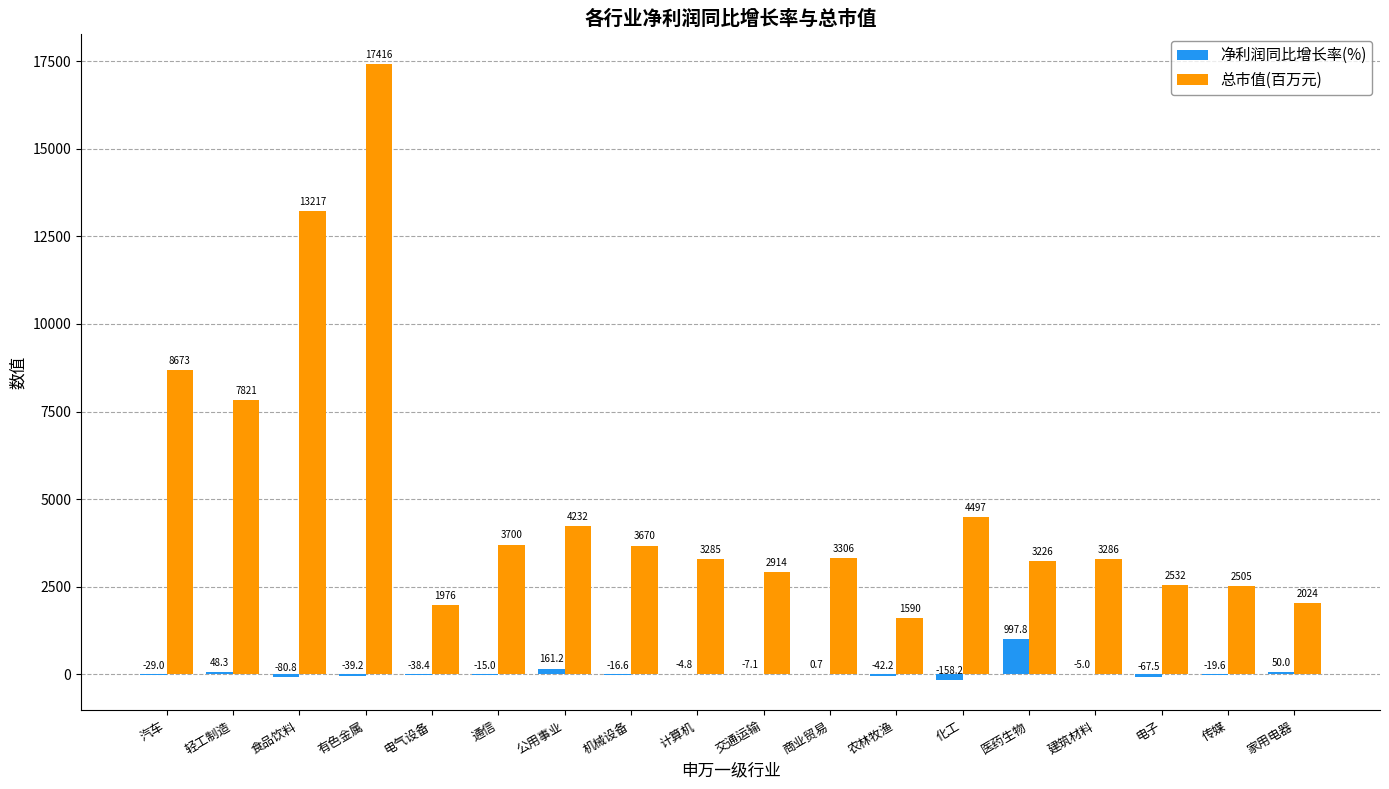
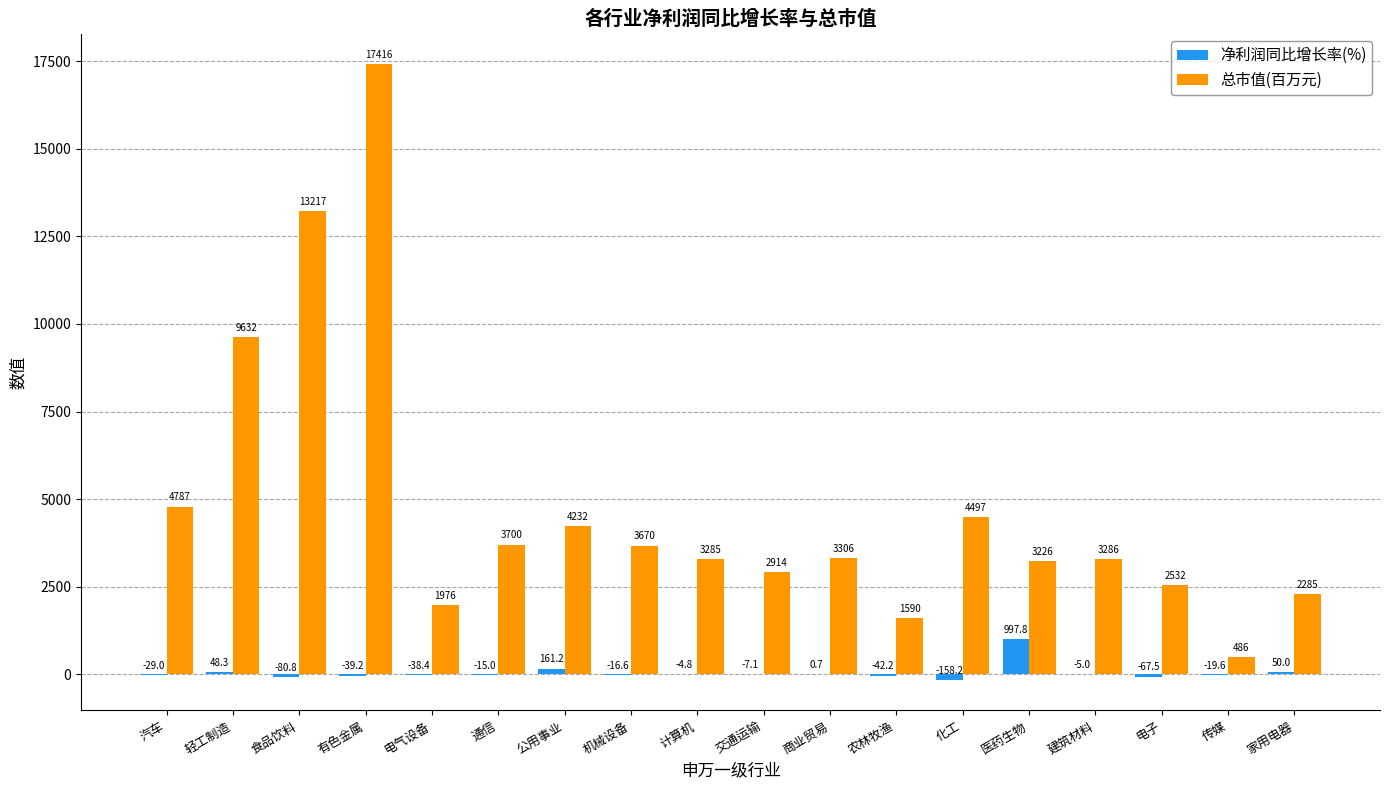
  {
    "净利润同比增长率(%)": {
      "汽车": -29.0,
      "轻工制造": 48.3,
      "食品饮料": -80.8,
      "有色金属": -39.2,
      "电气设备": -38.4,
      "通信": -15.0,
      "公用事业": 161.2,
      "机械设备": -16.6,
      "计算机": -4.8,
      "交通运输": -7.1,
      "商业贸易": 0.7,
      "农林牧渔": -42.2,
      "化工": -158.2,
      "医药生物": 997.8,
      "建筑材料": -5.0,
      "电子": -67.5,
      "传媒": -19.6,
      "家用电器": 50.0
    },
    "总市值(百万元)": {
-     "汽车": 8673,
-     "轻工制造": 7821,
+     "汽车": 4787,
+     "轻工制造": 9632,
      "食品饮料": 13217,
      "有色金属": 17416,
      "电气设备": 1976,
      "通信": 3700,
      "公用事业": 4232,
      "机械设备": 3670,
      "计算机": 3285,
      "交通运输": 2914,
      "商业贸易": 3306,
      "农林牧渔": 1590,
      "化工": 4497,
      "医药生物": 3226,
      "建筑材料": 3286,
      "电子": 2532,
-     "传媒": 2505,
-     "家用电器": 2024
+     "传媒": 486,
+     "家用电器": 2285
    }
  }
